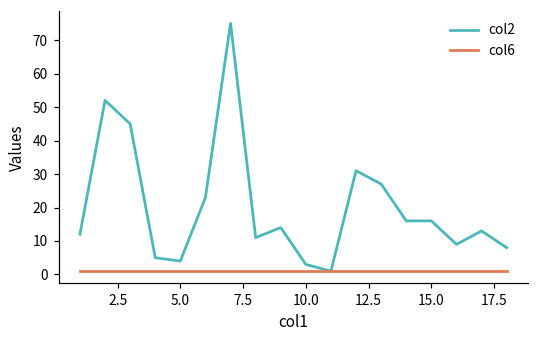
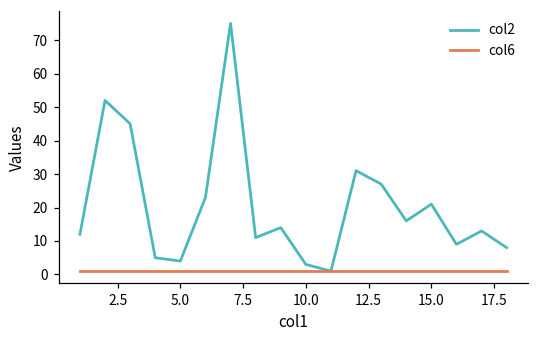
  {
    "col2": {
      "5.0": 4,
      "10.0": 3,
-     "15.0": 16
+     "15.0": 21
    },
    "col6": {
      "5.0": 1,
      "10.0": 1,
      "15.0": 1
    }
  }
